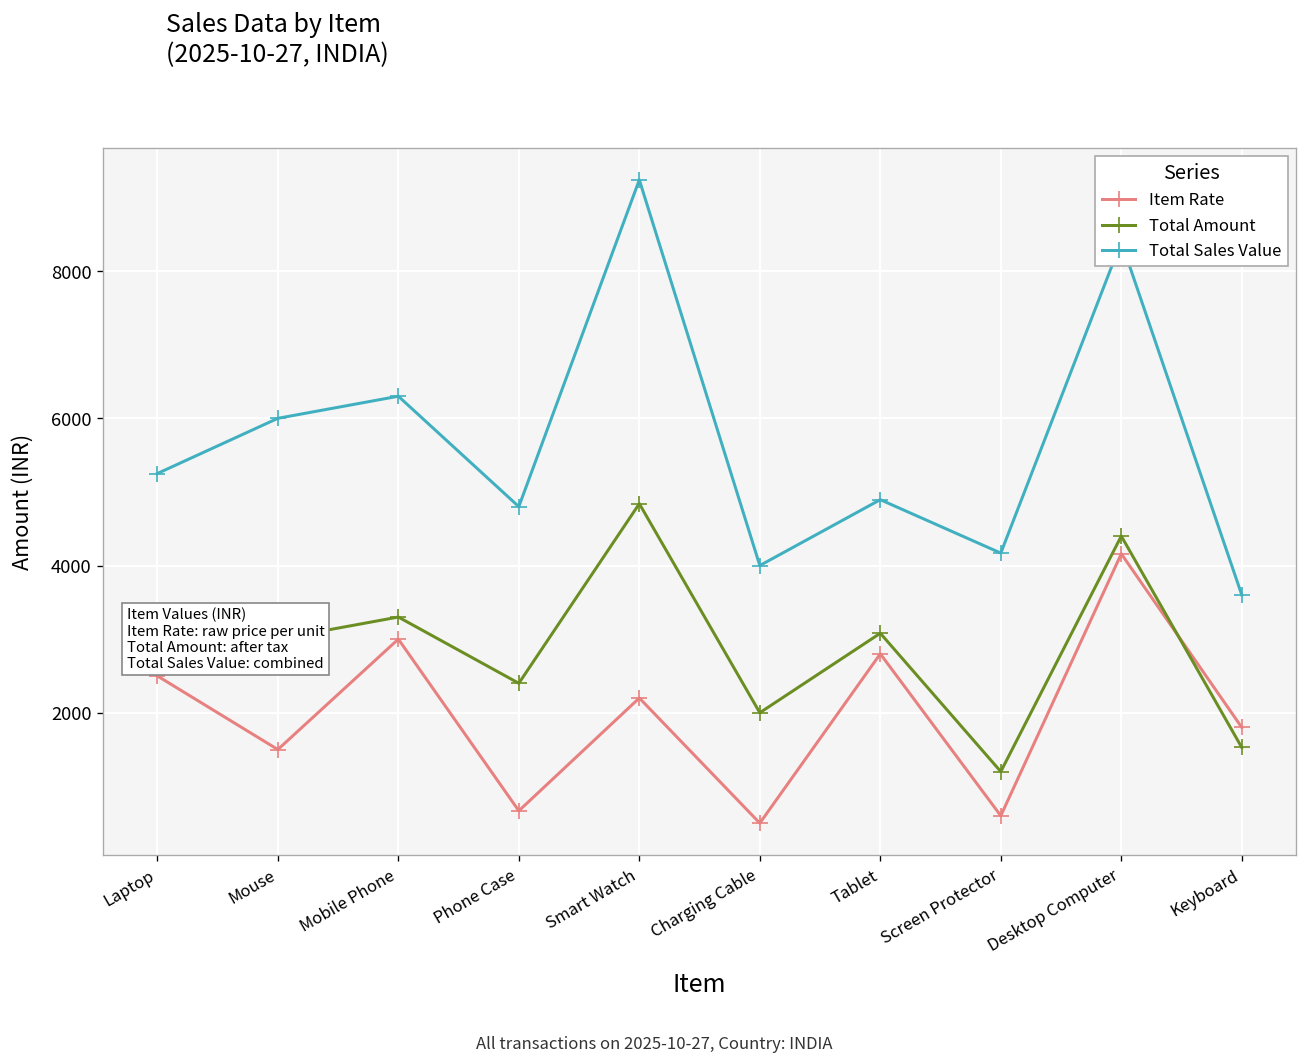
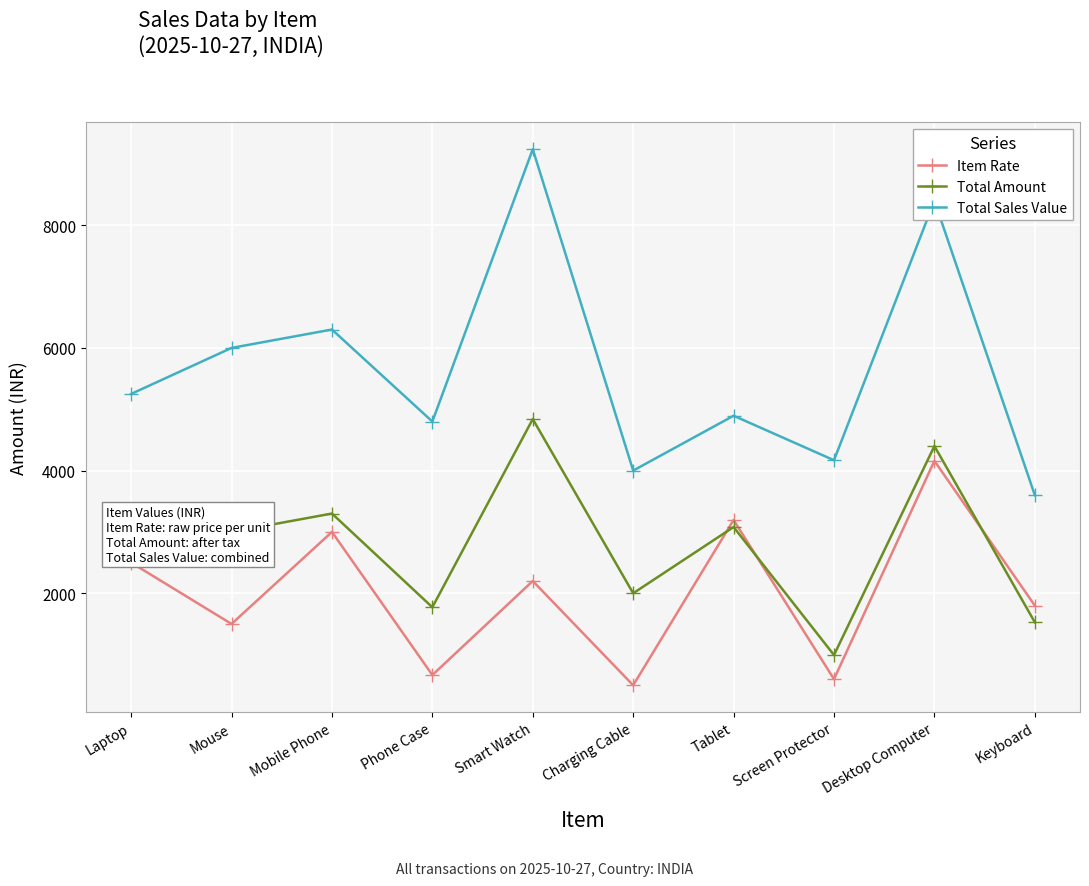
  {
    "Item Rate": {
      "Mouse": 1500,
      "Mobile Phone": 3000,
      "Phone Case": 700,
      "Smart Watch": 2200,
      "Charging Cable": 500,
-     "Tablet": 2800,
+     "Tablet": 3200,
      "Screen Protector": 600,
      "Desktop Computer": 4200,
      "Keyboard": 1800
    },
    "Total Amount": {
      "Mobile Phone": 3300,
-     "Phone Case": 2400,
+     "Phone Case": 1800,
      "Smart Watch": 4800,
      "Charging Cable": 2000,
      "Tablet": 3100,
-     "Screen Protector": 1200,
+     "Screen Protector": 1000,
      "Desktop Computer": 4400,
      "Keyboard": 1500
    },
    "Total Sales Value": {
      "Laptop": 5300,
      "Mouse": 6000,
      "Mobile Phone": 6300,
      "Phone Case": 4800,
      "Smart Watch": 9200,
      "Charging Cable": 4000,
      "Tablet": 4900,
      "Screen Protector": 4200,
      "Keyboard": 3600
    }
  }
